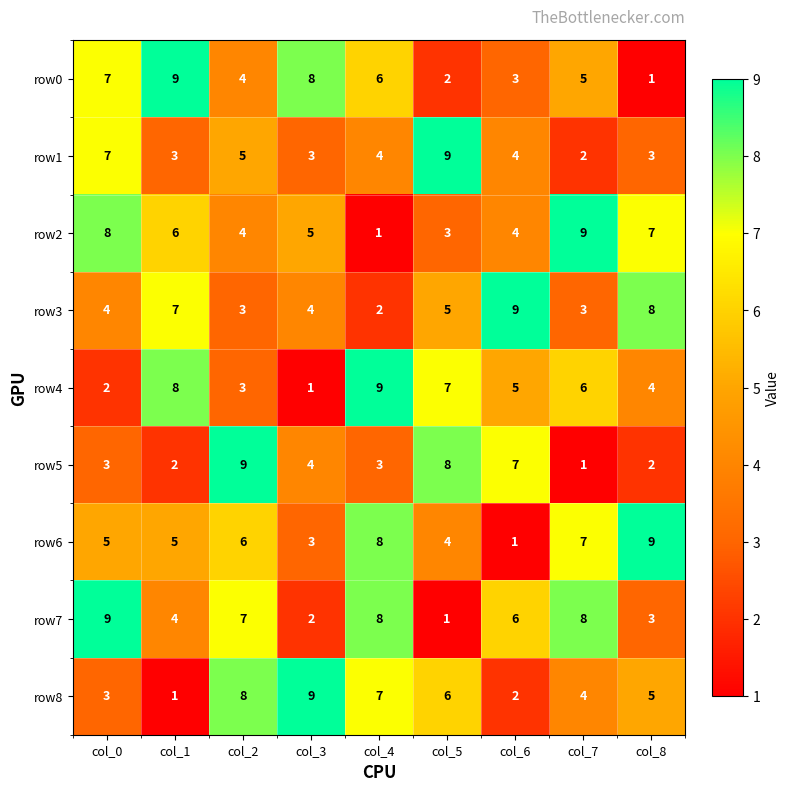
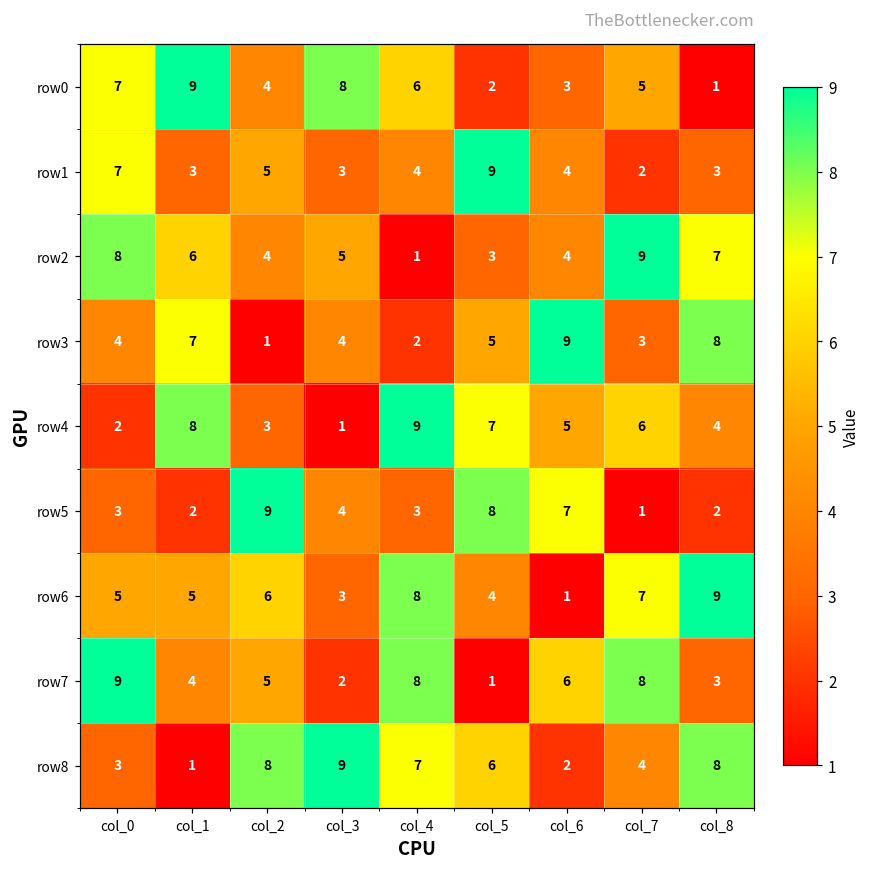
  {
    "row0": {
      "col_0": 7,
      "col_1": 9,
      "col_2": 4,
      "col_3": 8,
      "col_4": 6,
      "col_5": 2,
      "col_6": 3,
      "col_7": 5,
      "col_8": 1
    },
    "row1": {
      "col_0": 7,
      "col_1": 3,
      "col_2": 5,
      "col_3": 3,
      "col_4": 4,
      "col_5": 9,
      "col_6": 4,
      "col_7": 2,
      "col_8": 3
    },
    "row2": {
      "col_0": 8,
      "col_1": 6,
      "col_2": 4,
      "col_3": 5,
      "col_4": 1,
      "col_5": 3,
      "col_6": 4,
      "col_7": 9,
      "col_8": 7
    },
    "row3": {
      "col_0": 4,
      "col_1": 7,
-     "col_2": 3,
+     "col_2": 1,
      "col_3": 4,
      "col_4": 2,
      "col_5": 5,
      "col_6": 9,
      "col_7": 3,
      "col_8": 8
    },
    "row4": {
      "col_0": 2,
      "col_1": 8,
      "col_2": 3,
      "col_3": 1,
      "col_4": 9,
      "col_5": 7,
      "col_6": 5,
      "col_7": 6,
      "col_8": 4
    },
    "row5": {
      "col_0": 3,
      "col_1": 2,
      "col_2": 9,
      "col_3": 4,
      "col_4": 3,
      "col_5": 8,
      "col_6": 7,
      "col_7": 1,
      "col_8": 2
    },
    "row6": {
      "col_0": 5,
      "col_1": 5,
      "col_2": 6,
      "col_3": 3,
      "col_4": 8,
      "col_5": 4,
      "col_6": 1,
      "col_7": 7,
      "col_8": 9
    },
    "row7": {
      "col_0": 9,
      "col_1": 4,
-     "col_2": 7,
+     "col_2": 5,
      "col_3": 2,
      "col_4": 8,
      "col_5": 1,
      "col_6": 6,
      "col_7": 8,
      "col_8": 3
    },
    "row8": {
      "col_0": 3,
      "col_1": 1,
      "col_2": 8,
      "col_3": 9,
      "col_4": 7,
      "col_5": 6,
      "col_6": 2,
      "col_7": 4,
-     "col_8": 5
+     "col_8": 8
    }
  }
